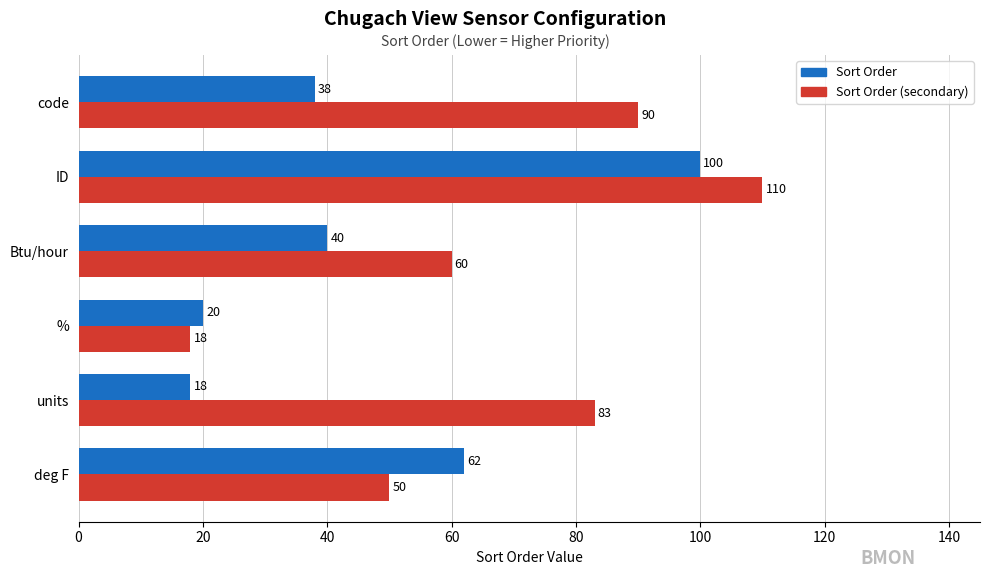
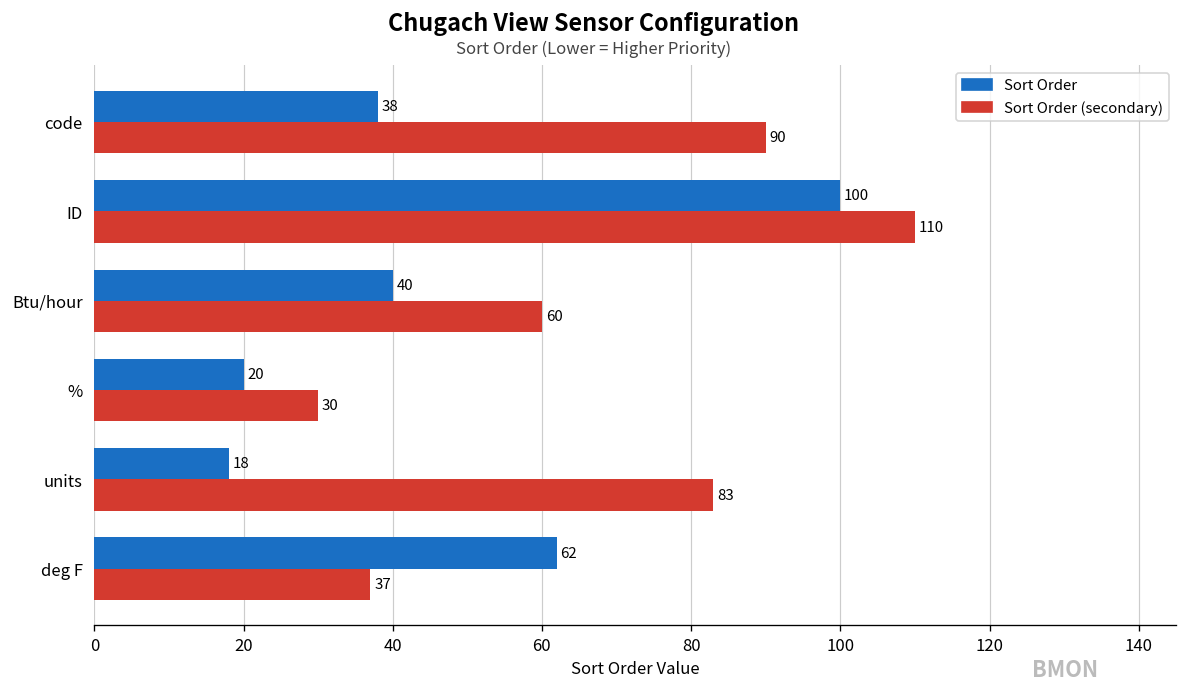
  {
    "Sort Order": {
      "code": 38,
      "ID": 100,
      "Btu/hour": 40,
      "%": 20,
      "units": 18,
      "deg F": 62
    },
    "Sort Order (secondary)": {
      "code": 90,
      "ID": 110,
      "Btu/hour": 60,
-     "%": 18,
+     "%": 30,
      "units": 83,
-     "deg F": 50
+     "deg F": 37
    }
  }
